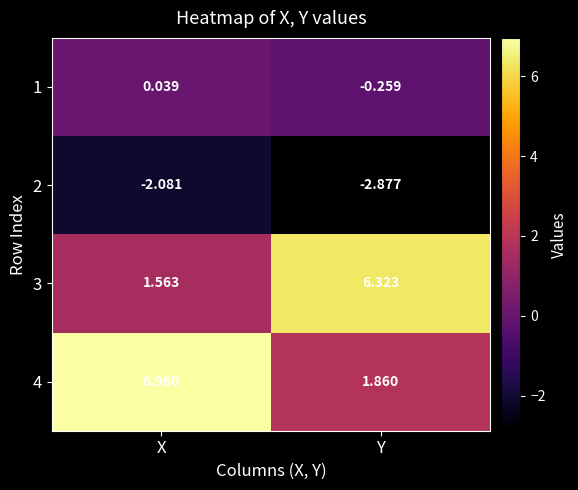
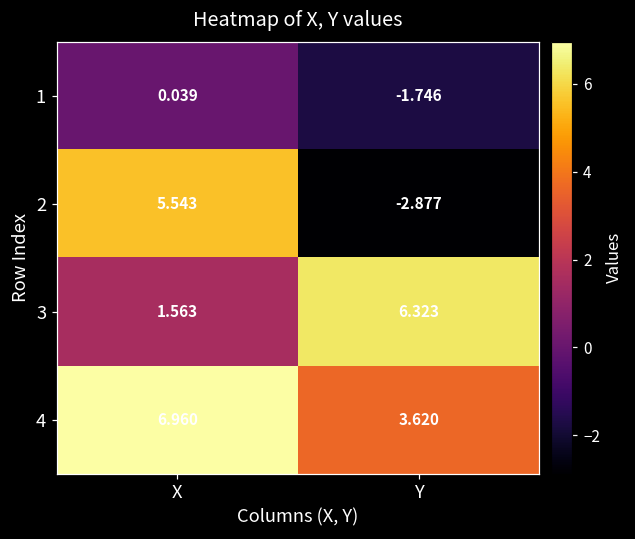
  {
    "1": {
      "X": 0.039,
-     "Y": -0.259
+     "Y": -1.746
    },
    "2": {
-     "X": -2.081,
+     "X": 5.543,
      "Y": -2.877
    },
    "3": {
      "X": 1.563,
      "Y": 6.323
    },
    "4": {
      "X": 6.960,
-     "Y": 1.860
+     "Y": 3.620
    }
  }
